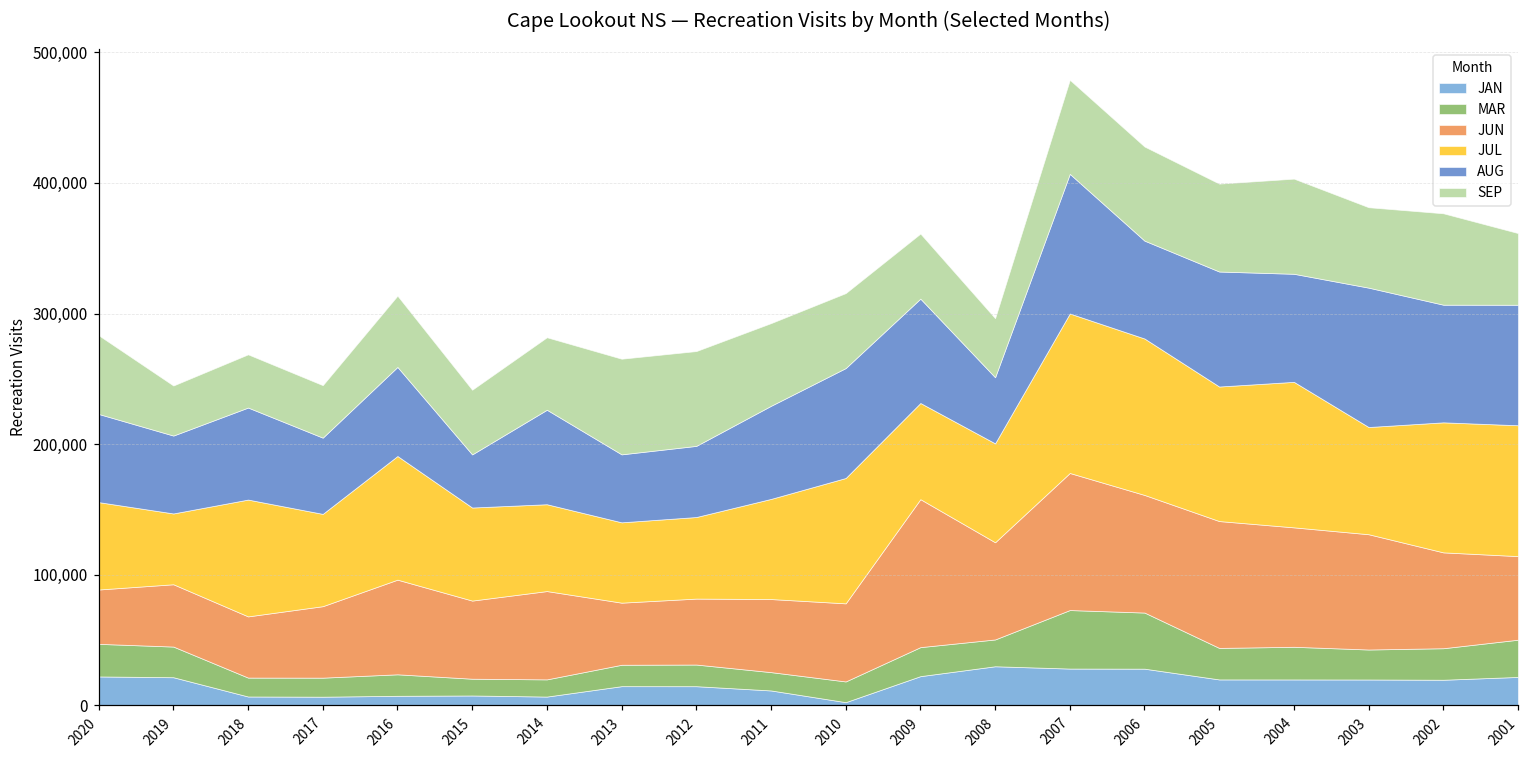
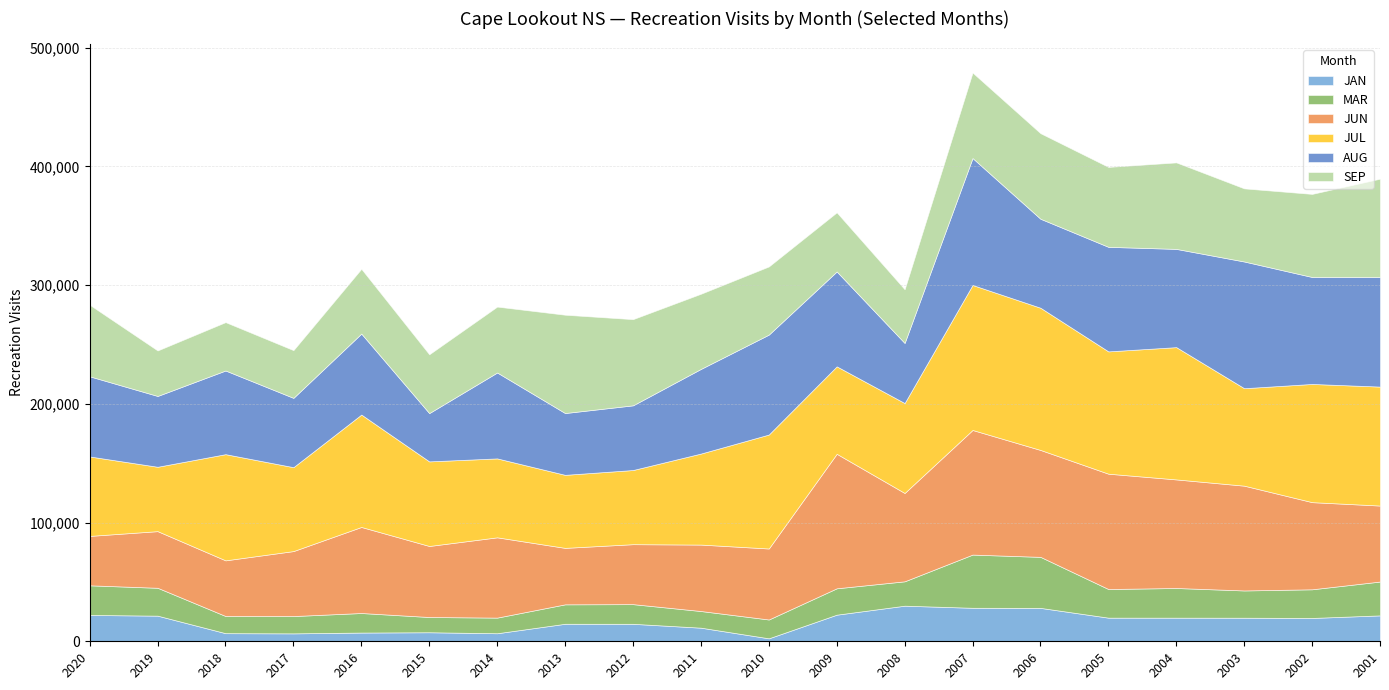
  {
    "MAR": {
      "2020": "25,000",
      "2019": "23,000",
      "2018": "14,000",
      "2017": "15,000",
      "2016": "16,000",
      "2015": "13,000",
      "2014": "13,000",
      "2013": "16,000",
      "2012": "17,000",
      "2011": "14,000",
      "2010": "16,000",
      "2009": "22,000",
      "2008": "21,000",
      "2007": "45,000",
      "2006": "43,000",
      "2005": "24,000",
      "2004": "25,000",
      "2003": "23,000",
      "2002": "24,000",
      "2001": "29,000"
    },
    "JUN": {
      "2020": "42,000",
      "2019": "48,000",
      "2018": "47,000",
      "2017": "55,000",
      "2016": "72,000",
      "2015": "60,000",
      "2014": "68,000",
      "2013": "48,000",
      "2012": "50,000",
      "2011": "56,000",
      "2010": "60,000",
      "2009": "113,000",
      "2008": "74,000",
      "2007": "105,000",
      "2006": "90,000",
      "2005": "97,000",
      "2004": "91,000",
      "2003": "88,000",
      "2002": "73,000",
      "2001": "64,000"
    },
    "JUL": {
      "2020": "67,000",
      "2019": "54,000",
      "2018": "89,000",
      "2017": "71,000",
      "2016": "95,000",
      "2015": "71,000",
      "2014": "66,000",
      "2013": "62,000",
      "2012": "62,000",
      "2011": "77,000",
      "2010": "96,000",
      "2009": "74,000",
      "2008": "76,000",
      "2007": "122,000",
      "2006": "120,000",
      "2005": "103,000",
      "2004": "111,000",
      "2003": "82,000",
      "2002": "100,000",
      "2001": "100,000"
    },
    "SEP": {
      "2020": "60,000",
      "2019": "38,000",
      "2018": "41,000",
      "2017": "40,000",
      "2016": "55,000",
      "2015": "50,000",
      "2014": "56,000",
-     "2013": "73,000",
+     "2013": "83,000",
      "2012": "73,000",
      "2011": "63,000",
      "2010": "57,000",
      "2009": "50,000",
      "2008": "45,000",
      "2007": "72,000",
      "2006": "72,000",
      "2005": "67,000",
      "2004": "73,000",
      "2003": "62,000",
      "2002": "70,000",
-     "2001": "55,000"
+     "2001": "83,000"
    }
  }
